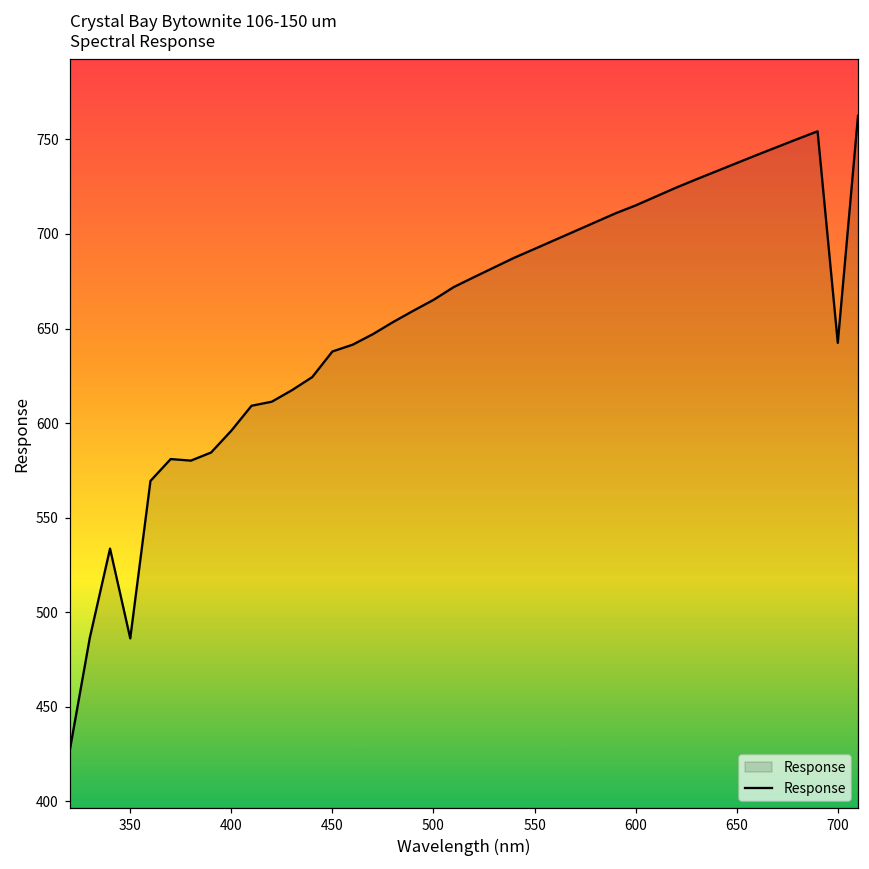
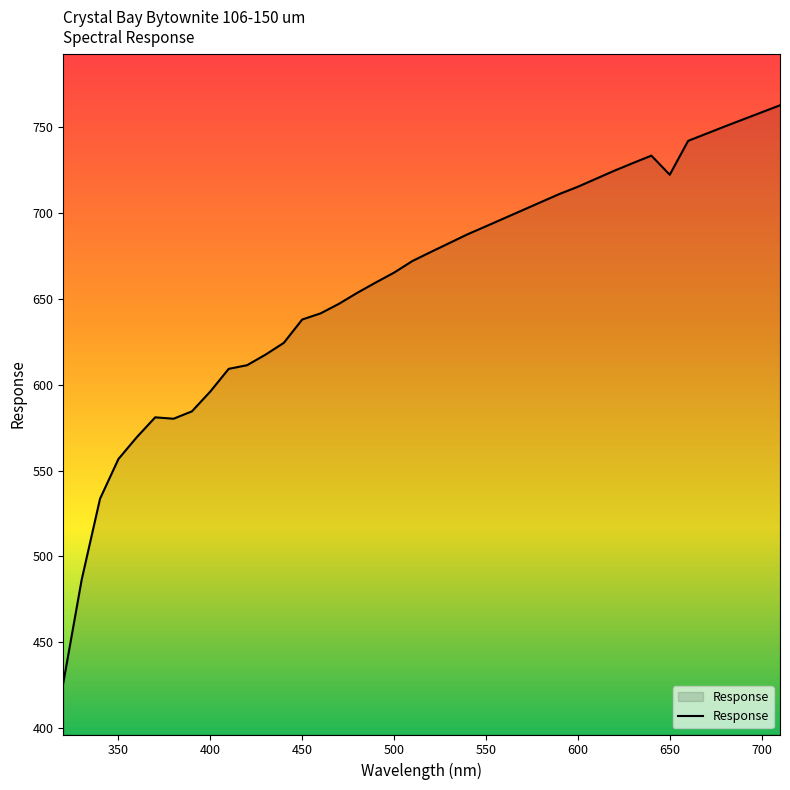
  {
-   "350": 486,
+   "350": 557,
    "400": 596,
    "450": 638,
    "500": 665,
    "550": 692,
    "600": 715,
-   "650": 738,
-   "700": 642
+   "650": 722,
+   "700": 758
  }
